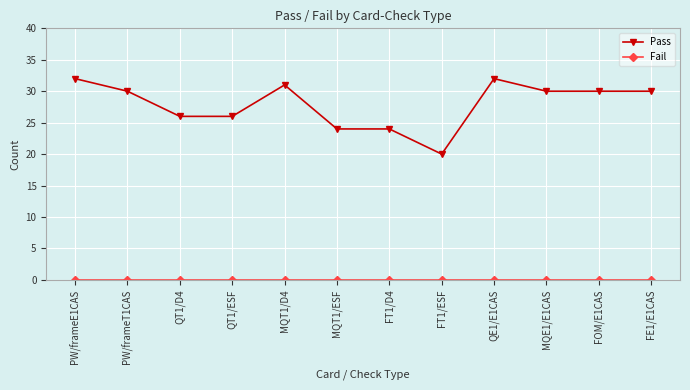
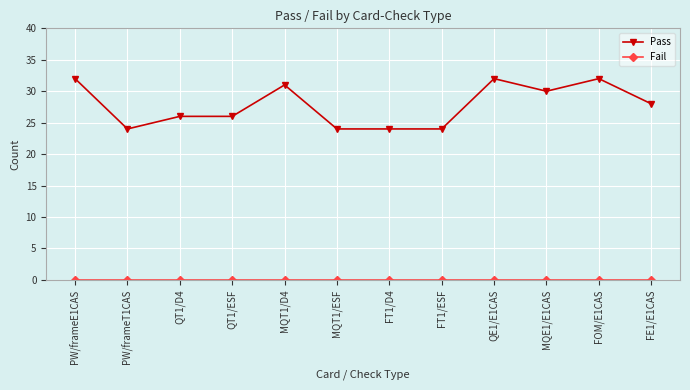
  {
    "Pass": {
      "PW/frameE1CAS": 32,
-     "PW/frameT1CAS": 30,
+     "PW/frameT1CAS": 24,
      "QT1/D4": 26,
      "QT1/ESF": 26,
      "MQT1/D4": 31,
      "MQT1/ESF": 24,
      "FT1/D4": 24,
-     "FT1/ESF": 20,
+     "FT1/ESF": 24,
      "QE1/E1CAS": 32,
      "MQE1/E1CAS": 30,
-     "FOM/E1CAS": 30,
-     "FE1/E1CAS": 30
+     "FOM/E1CAS": 32,
+     "FE1/E1CAS": 28
    },
    "Fail": {
      "PW/frameE1CAS": 0,
      "PW/frameT1CAS": 0,
      "QT1/D4": 0,
      "QT1/ESF": 0,
      "MQT1/D4": 0,
      "MQT1/ESF": 0,
      "FT1/D4": 0,
      "FT1/ESF": 0,
      "QE1/E1CAS": 0,
      "MQE1/E1CAS": 0,
      "FOM/E1CAS": 0,
      "FE1/E1CAS": 0
    }
  }
